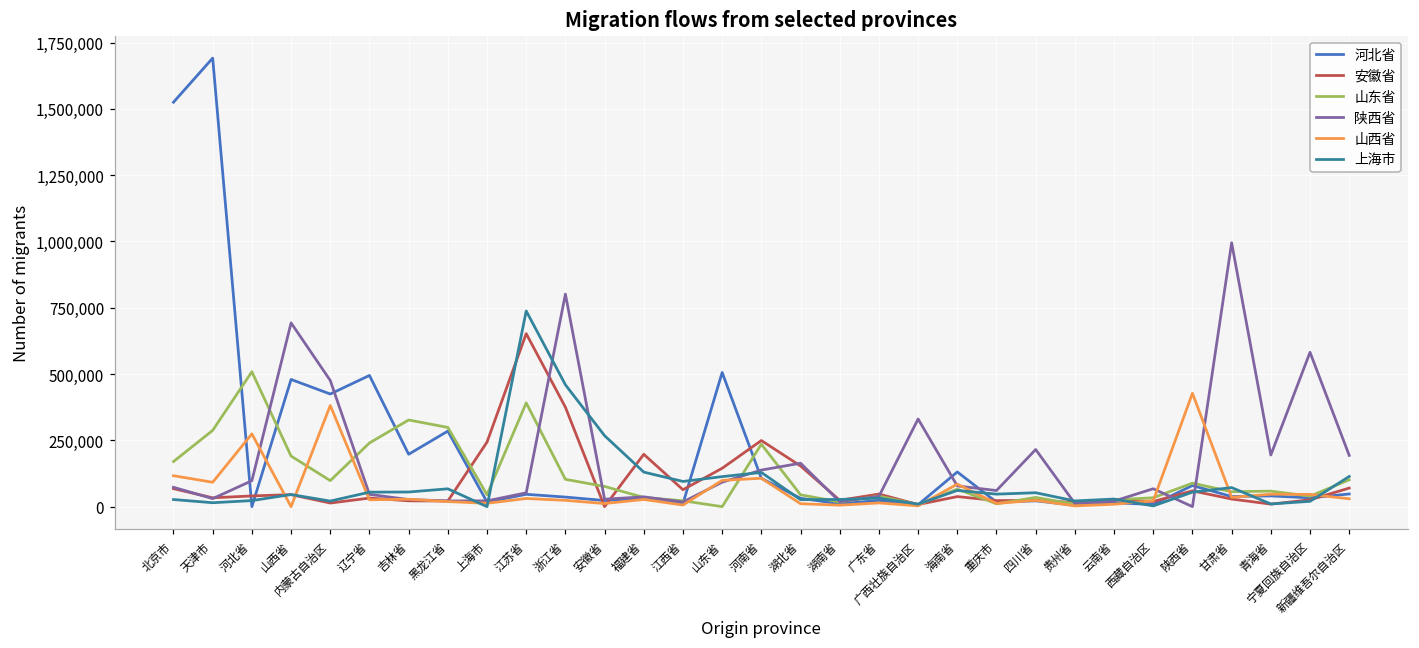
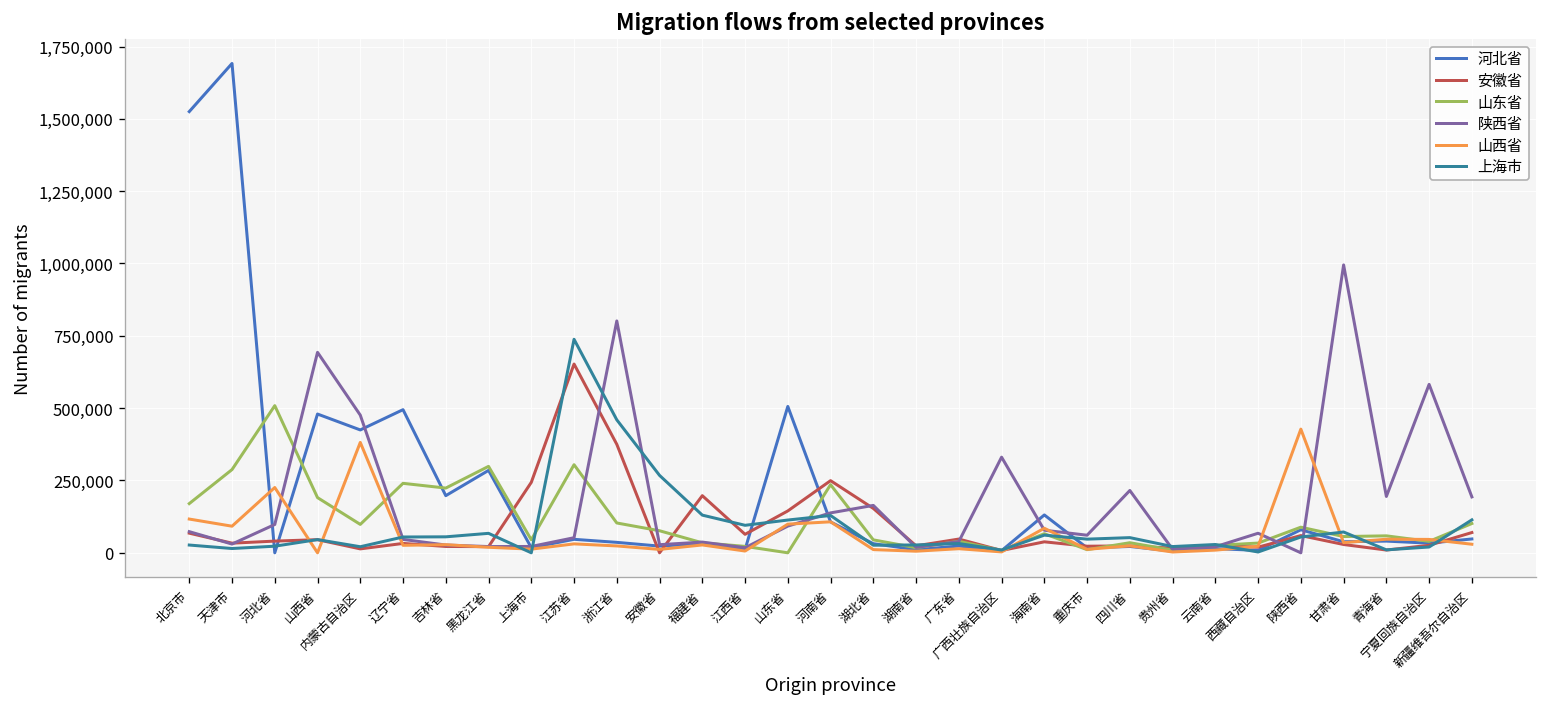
  {
    "安徽省": {
      "河北省": "40,000",
      "上海市": "240,000",
      "江苏省": "650,000",
      "浙江省": "380,000",
      "安徽省": "0",
      "福建省": "200,000",
      "江西省": "60,000",
      "山东省": "140,000",
      "河南省": "250,000",
      "海南省": "40,000",
      "新疆维吾尔自治区": "70,000"
    },
    "山东省": {
      "北京市": "170,000",
      "天津市": "290,000",
      "河北省": "510,000",
      "山西省": "190,000",
      "内蒙古自治区": "100,000",
      "辽宁省": "240,000",
-     "吉林省": "330,000",
+     "吉林省": "220,000",
      "黑龙江省": "300,000",
      "上海市": "40,000",
-     "江苏省": "390,000",
+     "江苏省": "300,000",
      "浙江省": "100,000",
      "安徽省": "80,000",
      "山东省": "0",
      "河南省": "240,000",
      "湖北省": "40,000",
      "四川省": "30,000",
      "西藏自治区": "30,000",
      "甘肃省": "60,000",
      "青海省": "60,000",
      "新疆维吾尔自治区": "100,000"
    },
    "陕西省": {
      "河北省": "100,000",
      "山西省": "690,000",
      "内蒙古自治区": "480,000",
      "浙江省": "800,000",
      "广西壮族自治区": "330,000",
      "重庆市": "60,000",
      "四川省": "220,000",
      "西藏自治区": "70,000",
      "陕西省": "0",
      "甘肃省": "1,000,000",
      "青海省": "190,000",
      "宁夏回族自治区": "580,000",
      "新疆维吾尔自治区": "190,000"
    },
    "山西省": {
      "北京市": "120,000",
      "天津市": "90,000",
-     "河北省": "270,000",
+     "河北省": "230,000",
      "山西省": "0",
      "内蒙古自治区": "380,000",
      "江苏省": "30,000",
      "浙江省": "20,000",
      "安徽省": "10,000",
      "湖北省": "10,000",
      "陕西省": "430,000",
      "新疆维吾尔自治区": "30,000"
    }
  }
